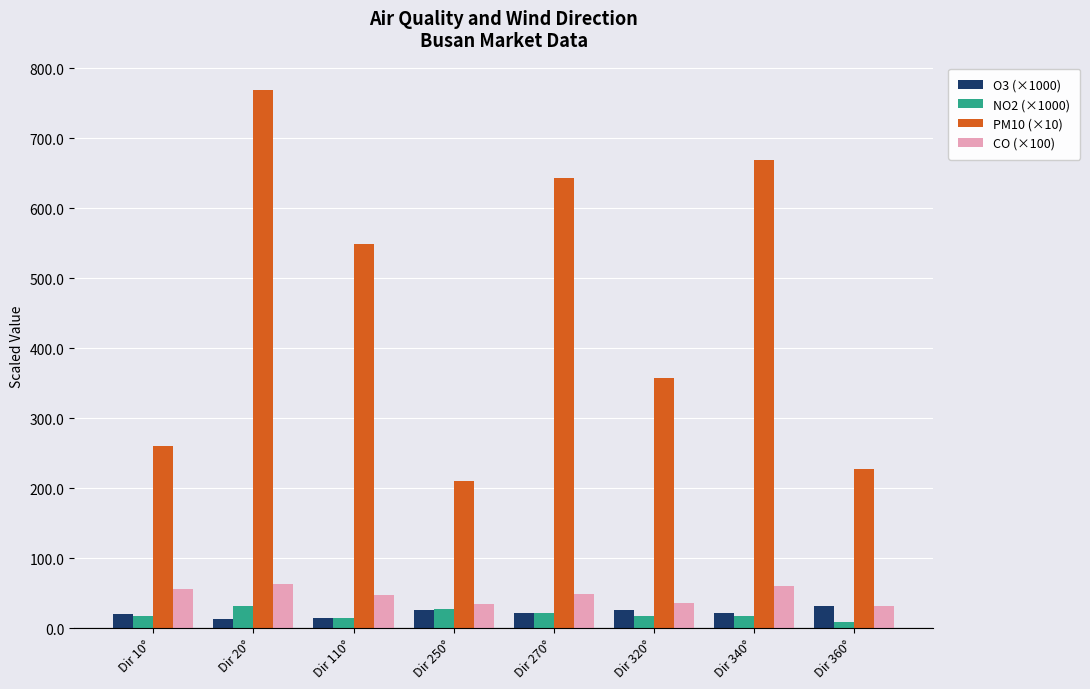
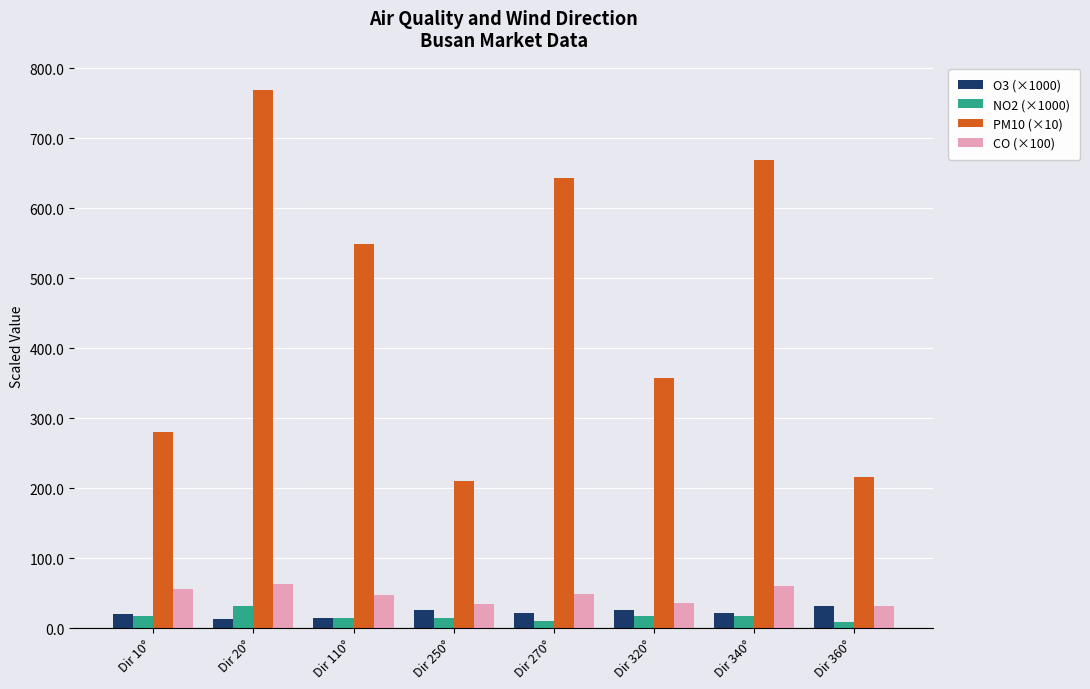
  {
    "O3 (×1000)": {
      "Dir 10°": 20,
      "Dir 20°": 10,
      "Dir 110°": 10,
      "Dir 250°": 30,
      "Dir 270°": 20,
      "Dir 320°": 30,
      "Dir 340°": 20,
      "Dir 360°": 30
    },
    "NO2 (×1000)": {
      "Dir 10°": 20,
      "Dir 20°": 30,
      "Dir 110°": 10,
-     "Dir 250°": 30,
-     "Dir 270°": 20,
+     "Dir 250°": 10,
+     "Dir 270°": 10,
      "Dir 320°": 20,
      "Dir 340°": 20,
      "Dir 360°": 10
    },
    "PM10 (×10)": {
-     "Dir 10°": 260,
+     "Dir 10°": 280,
      "Dir 20°": 770,
      "Dir 110°": 550,
      "Dir 250°": 210,
      "Dir 270°": 640,
      "Dir 320°": 360,
      "Dir 340°": 670,
-     "Dir 360°": 230
+     "Dir 360°": 220
    },
    "CO (×100)": {
      "Dir 10°": 60,
      "Dir 20°": 60,
      "Dir 110°": 50,
      "Dir 250°": 30,
      "Dir 270°": 50,
      "Dir 320°": 40,
      "Dir 340°": 60,
      "Dir 360°": 30
    }
  }
